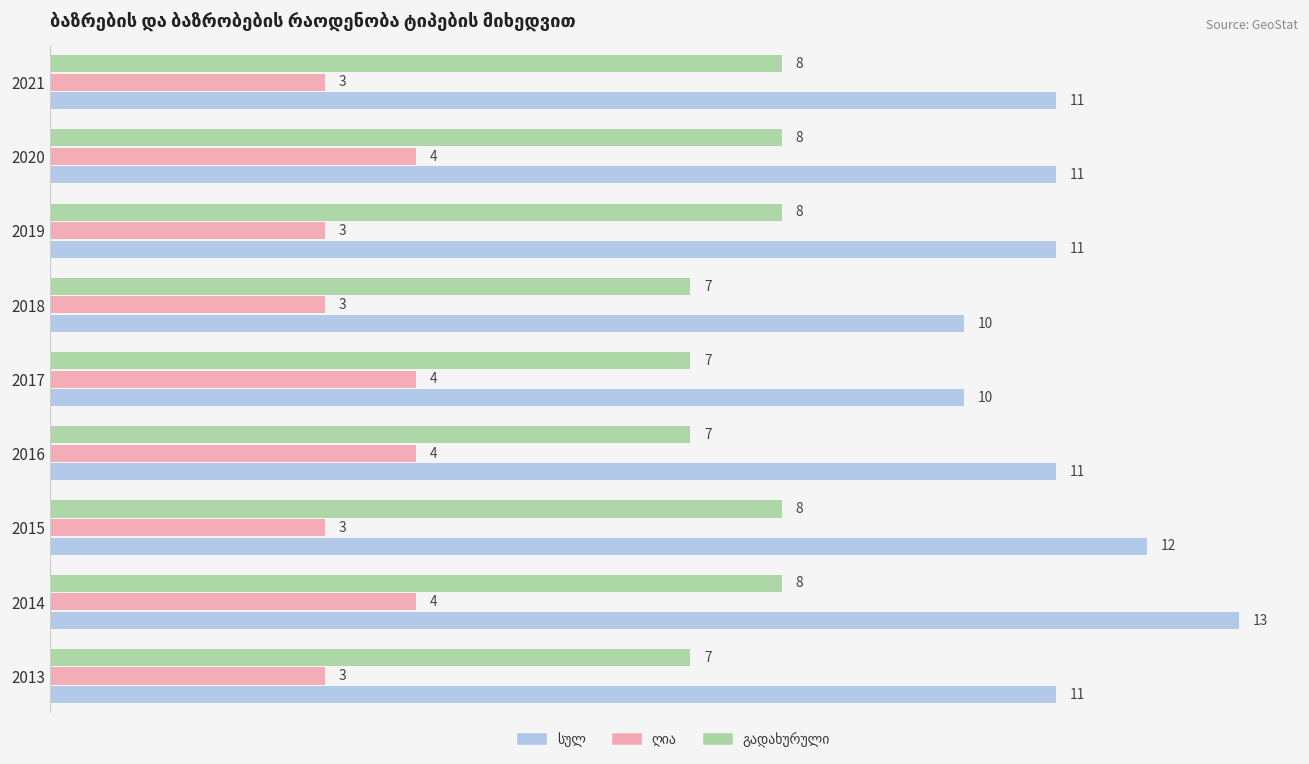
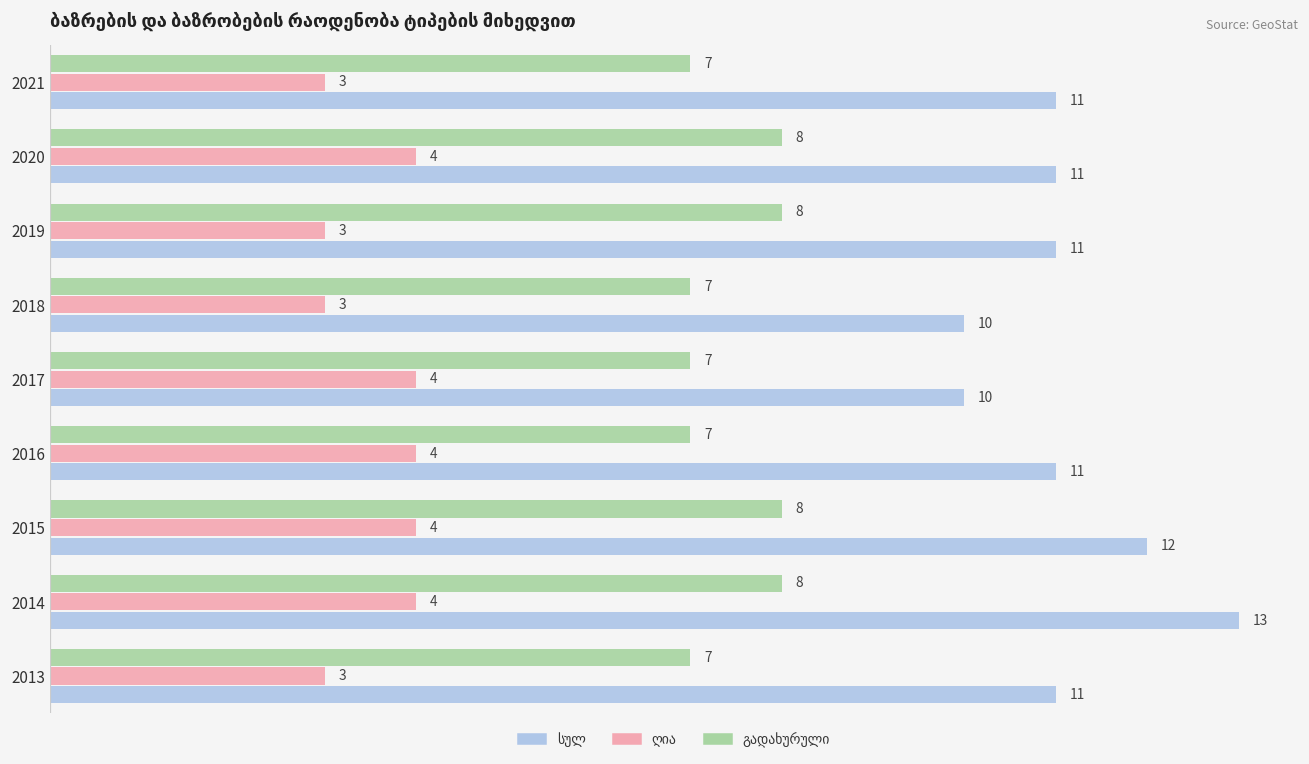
  {
    "სულ": {
      "2021": 11,
      "2020": 11,
      "2019": 11,
      "2018": 10,
      "2017": 10,
      "2016": 11,
      "2015": 12,
      "2014": 13,
      "2013": 11
    },
    "ღია": {
      "2021": 3,
      "2020": 4,
      "2019": 3,
      "2018": 3,
      "2017": 4,
      "2016": 4,
-     "2015": 3,
+     "2015": 4,
      "2014": 4,
      "2013": 3
    },
    "გადახურული": {
-     "2021": 8,
+     "2021": 7,
      "2020": 8,
      "2019": 8,
      "2018": 7,
      "2017": 7,
      "2016": 7,
      "2015": 8,
      "2014": 8,
      "2013": 7
    }
  }
